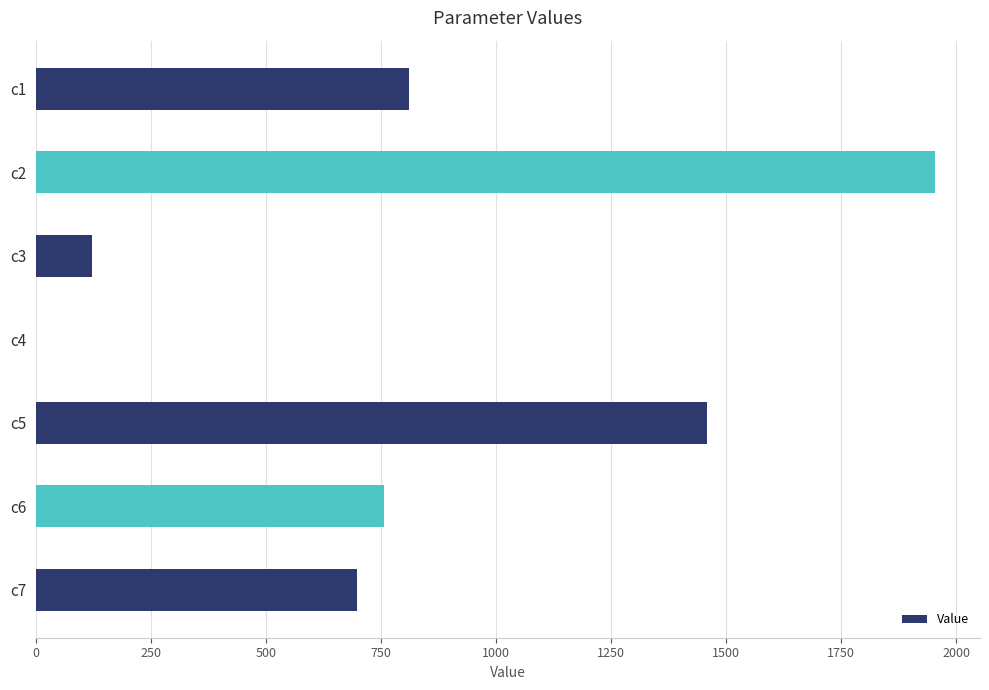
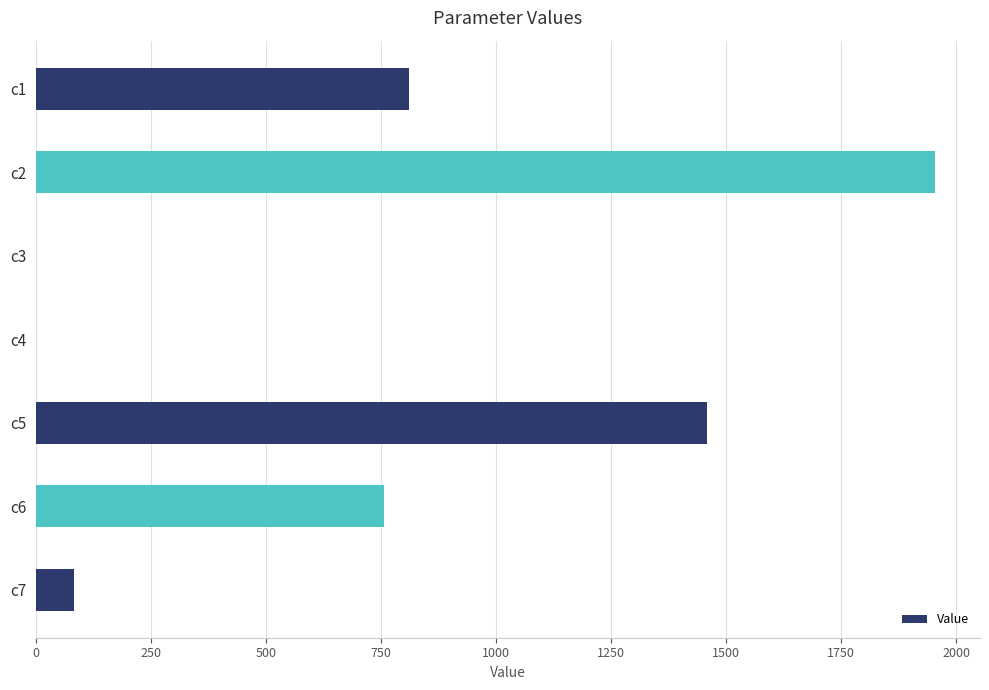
  {
    "c1": 810,
    "c2": 1950,
-   "c3": 120,
+   "c3": 0,
    "c5": 1460,
    "c6": 760,
-   "c7": 700
+   "c7": 80
  }
